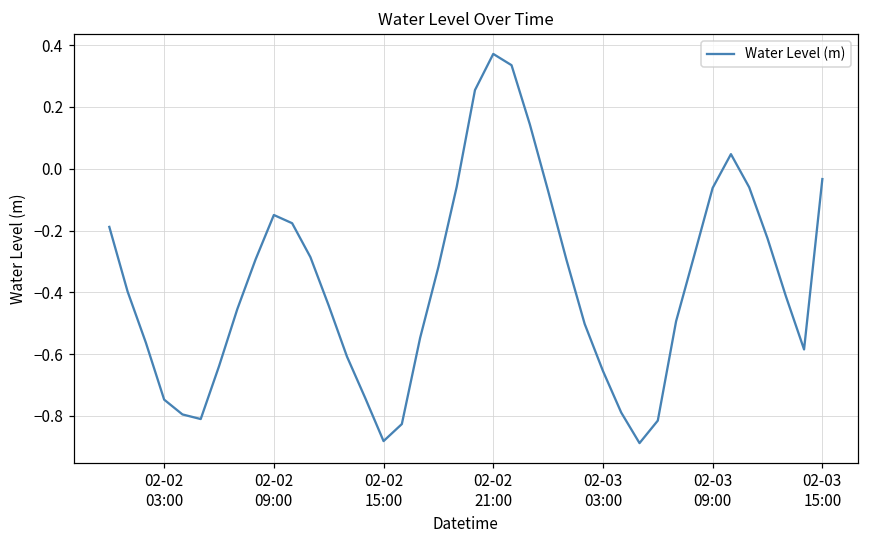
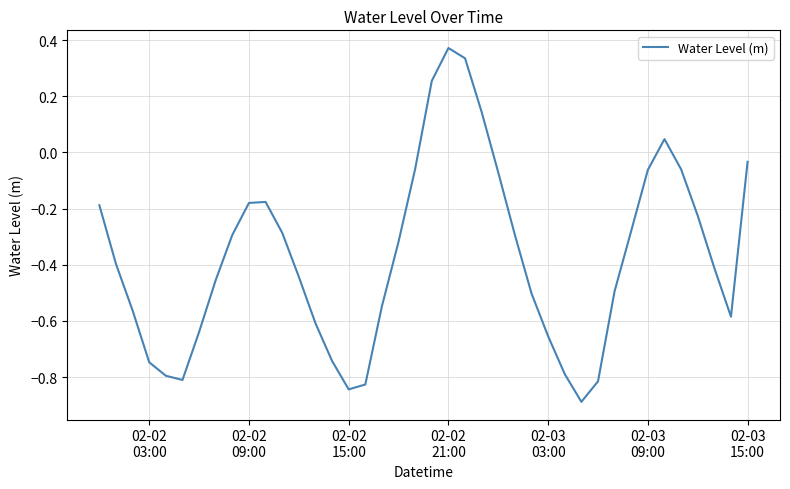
  {
    "02-02 03:00": -0.75,
-   "02-02 09:00": -0.15,
-   "02-02 15:00": -0.88,
+   "02-02 09:00": -0.18,
+   "02-02 15:00": -0.84,
    "02-02 21:00": 0.37,
    "02-03 03:00": -0.65,
    "02-03 09:00": -0.06,
    "02-03 15:00": -0.03
  }
